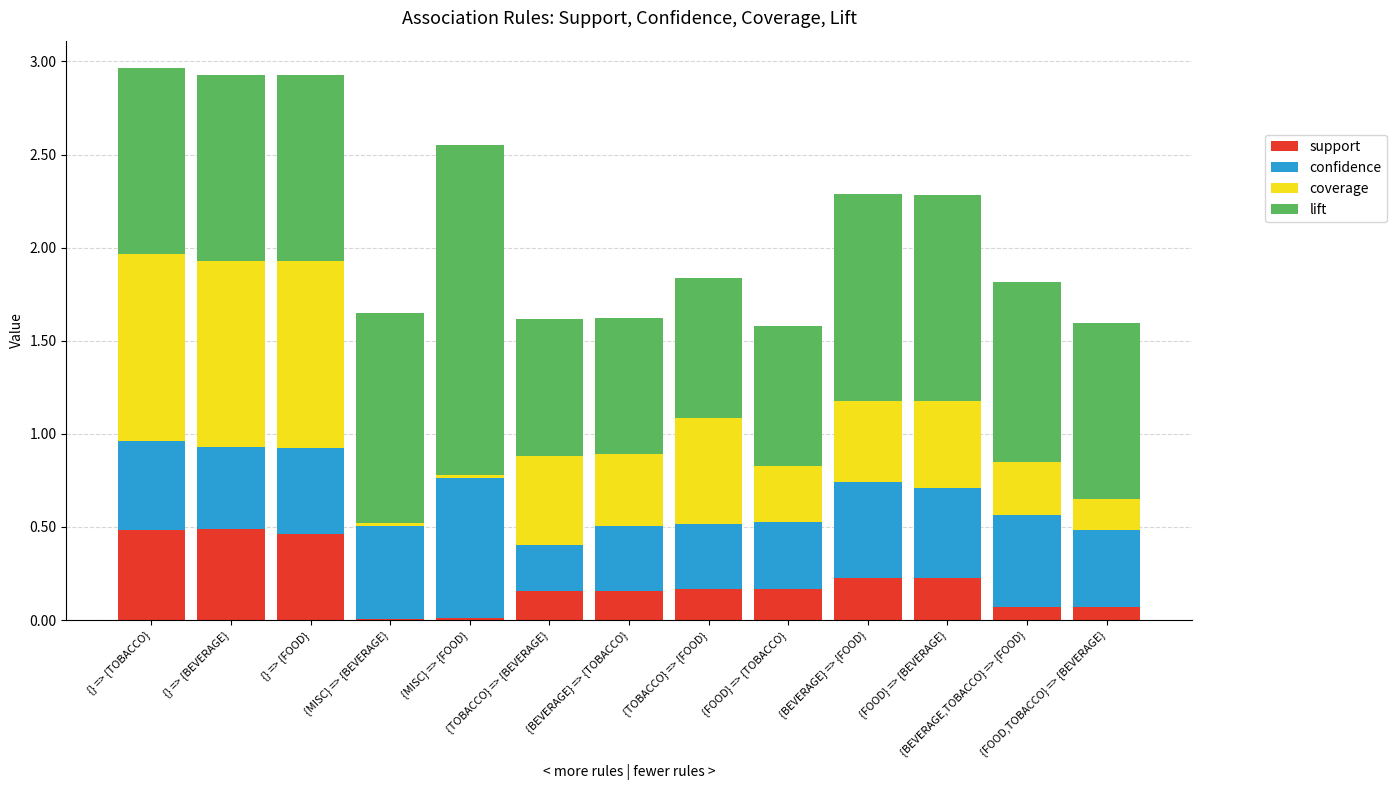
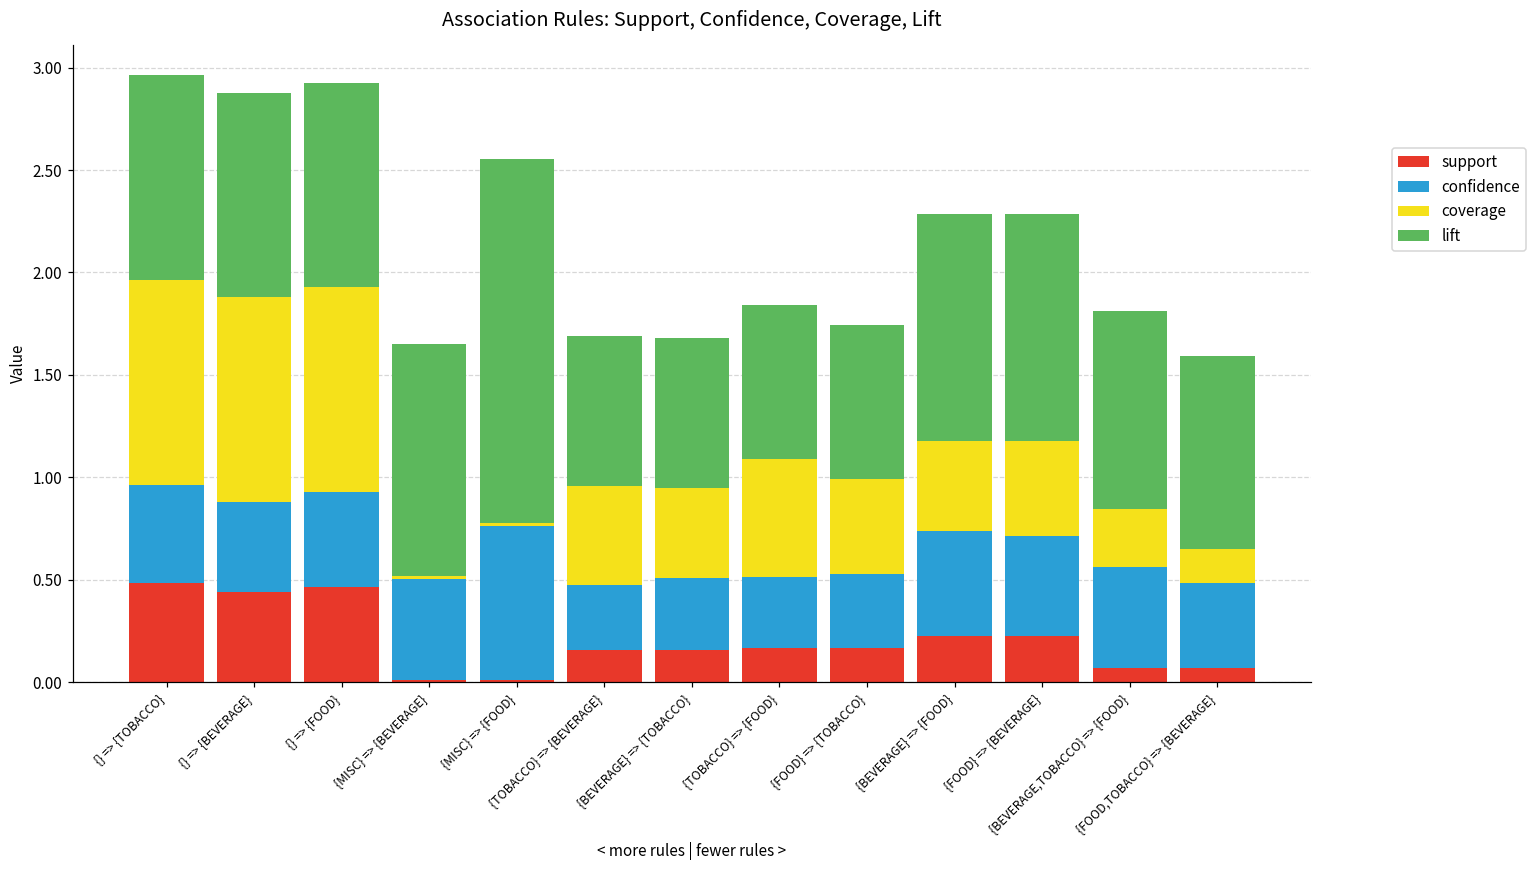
  {
    "support": {
      "{} => {TOBACCO}": 0.48,
-     "{} => {BEVERAGE}": 0.49,
+     "{} => {BEVERAGE}": 0.44,
      "{} => {FOOD}": 0.46,
      "{TOBACCO} => {BEVERAGE}": 0.15,
      "{BEVERAGE} => {TOBACCO}": 0.15,
      "{TOBACCO} => {FOOD}": 0.17,
      "{FOOD} => {TOBACCO}": 0.17,
      "{BEVERAGE} => {FOOD}": 0.23,
      "{FOOD} => {BEVERAGE}": 0.23,
      "{BEVERAGE,TOBACCO} => {FOOD}": 0.07,
      "{FOOD,TOBACCO} => {BEVERAGE}": 0.07
    },
    "confidence": {
      "{} => {TOBACCO}": 0.48,
      "{} => {BEVERAGE}": 0.44,
      "{} => {FOOD}": 0.46,
      "{MISC} => {BEVERAGE}": 0.50,
      "{MISC} => {FOOD}": 0.75,
-     "{TOBACCO} => {BEVERAGE}": 0.25,
+     "{TOBACCO} => {BEVERAGE}": 0.32,
      "{BEVERAGE} => {TOBACCO}": 0.35,
      "{TOBACCO} => {FOOD}": 0.35,
      "{FOOD} => {TOBACCO}": 0.36,
      "{BEVERAGE} => {FOOD}": 0.51,
      "{FOOD} => {BEVERAGE}": 0.49,
      "{BEVERAGE,TOBACCO} => {FOOD}": 0.49,
      "{FOOD,TOBACCO} => {BEVERAGE}": 0.41
    },
    "coverage": {
      "{} => {TOBACCO}": 1.00,
      "{} => {BEVERAGE}": 1.00,
      "{} => {FOOD}": 1.00,
      "{MISC} => {BEVERAGE}": 0.02,
      "{MISC} => {FOOD}": 0.02,
      "{TOBACCO} => {BEVERAGE}": 0.48,
-     "{BEVERAGE} => {TOBACCO}": 0.39,
+     "{BEVERAGE} => {TOBACCO}": 0.44,
      "{TOBACCO} => {FOOD}": 0.57,
-     "{FOOD} => {TOBACCO}": 0.30,
+     "{FOOD} => {TOBACCO}": 0.46,
      "{BEVERAGE} => {FOOD}": 0.44,
      "{FOOD} => {BEVERAGE}": 0.46,
      "{BEVERAGE,TOBACCO} => {FOOD}": 0.28,
      "{FOOD,TOBACCO} => {BEVERAGE}": 0.17
    },
    "lift": {
      "{} => {TOBACCO}": 1.00,
      "{} => {BEVERAGE}": 1.00,
      "{} => {FOOD}": 1.00,
      "{MISC} => {BEVERAGE}": 1.13,
      "{MISC} => {FOOD}": 1.78,
      "{TOBACCO} => {BEVERAGE}": 0.73,
      "{BEVERAGE} => {TOBACCO}": 0.73,
      "{TOBACCO} => {FOOD}": 0.75,
      "{FOOD} => {TOBACCO}": 0.75,
      "{BEVERAGE} => {FOOD}": 1.11,
      "{FOOD} => {BEVERAGE}": 1.11,
      "{BEVERAGE,TOBACCO} => {FOOD}": 0.97,
      "{FOOD,TOBACCO} => {BEVERAGE}": 0.94
    }
  }
